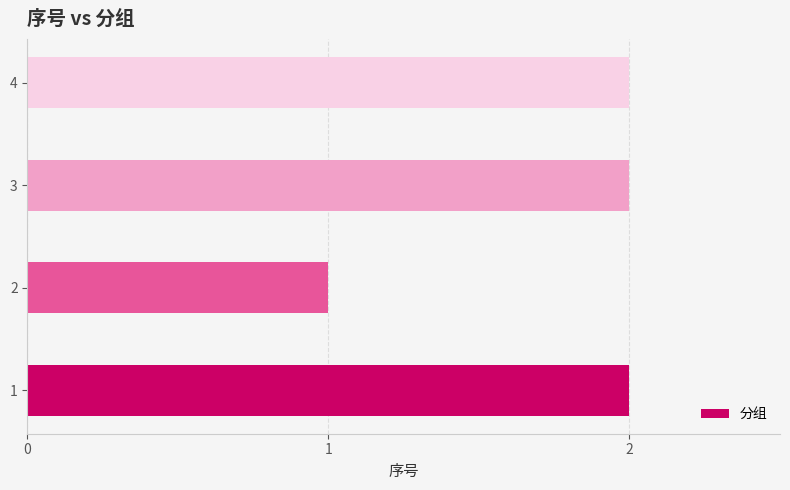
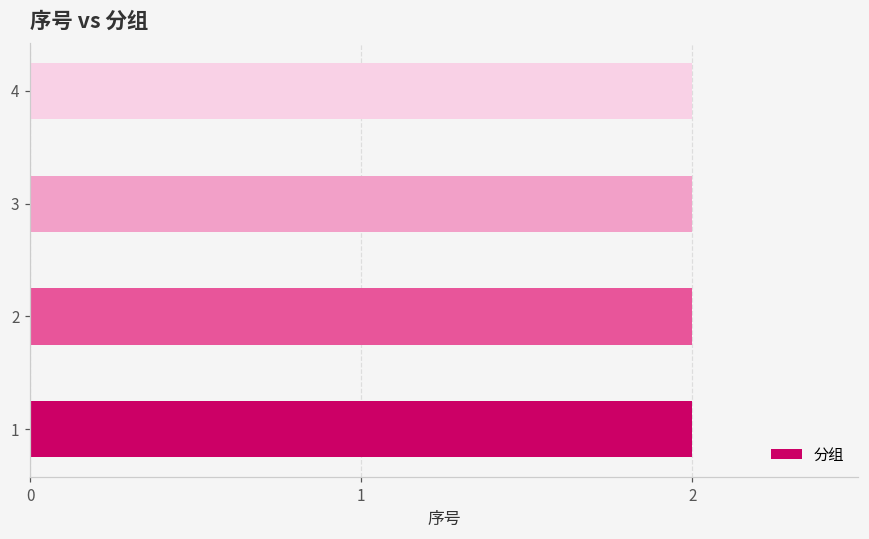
  {
    "4": 2,
    "3": 2,
-   "2": 1,
+   "2": 2,
    "1": 2
  }
